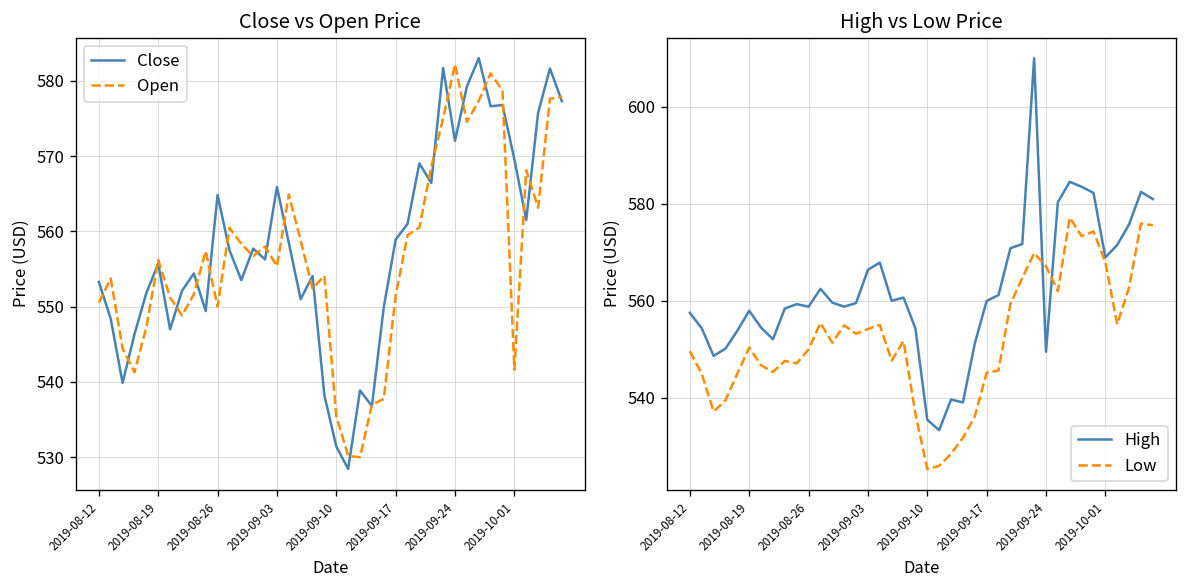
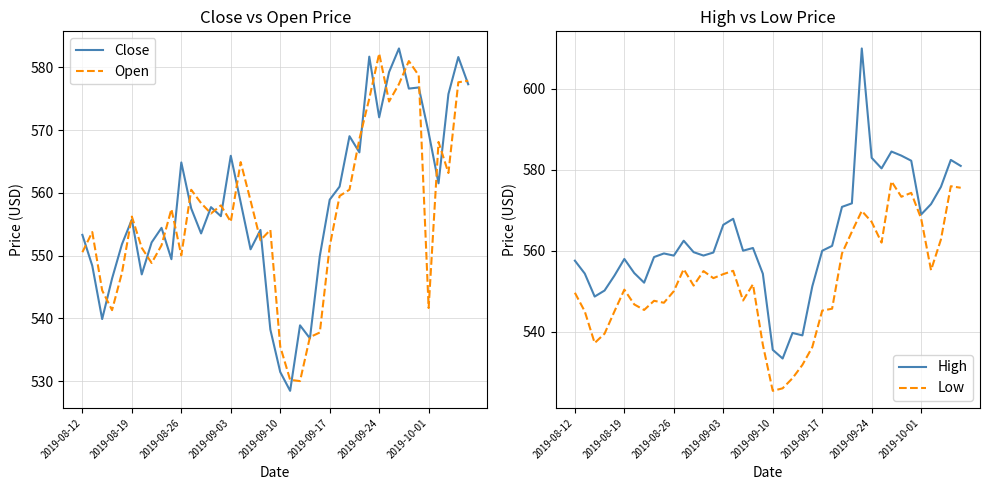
  {
    "Close vs Open Price": {
      "Close": {
        "2019-08-12": 553,
        "2019-08-19": 556,
        "2019-08-26": 565,
        "2019-09-03": 566,
        "2019-09-10": 531,
        "2019-09-17": 559,
        "2019-09-24": 572,
        "2019-10-01": 570
      },
      "Open": {
        "2019-08-12": 551,
        "2019-08-19": 556,
        "2019-08-26": 550,
        "2019-09-03": 555,
        "2019-09-10": 536,
        "2019-09-17": 551,
        "2019-09-24": 582,
        "2019-10-01": 542
      }
    },
    "High vs Low Price": {
      "High": {
        "2019-08-12": 558,
        "2019-08-19": 558,
        "2019-08-26": 559,
        "2019-09-03": 566,
        "2019-09-10": 536,
        "2019-09-17": 560,
-       "2019-09-24": 549,
+       "2019-09-24": 583,
        "2019-10-01": 569
      },
      "Low": {
        "2019-08-12": 550,
        "2019-08-19": 550,
        "2019-08-26": 550,
        "2019-09-03": 554,
        "2019-09-10": 525,
        "2019-09-17": 545,
        "2019-09-24": 567,
        "2019-10-01": 568
      }
    }
  }
